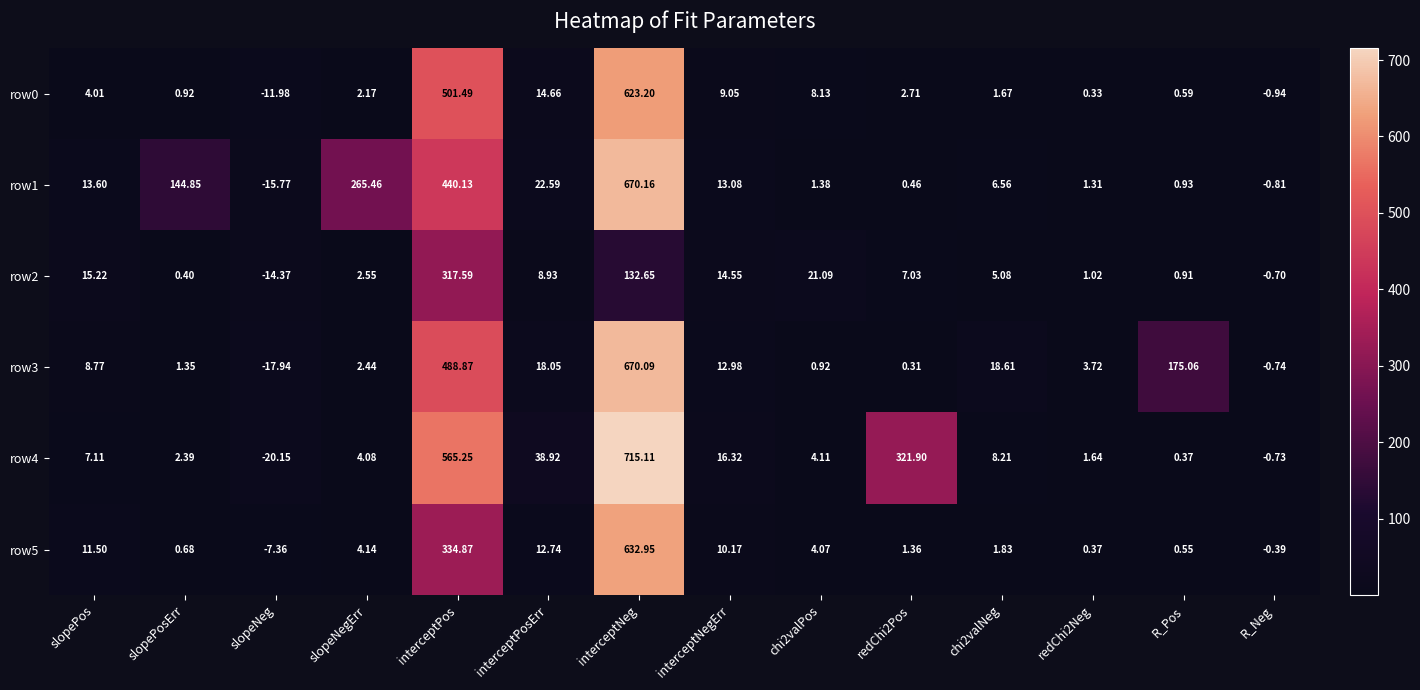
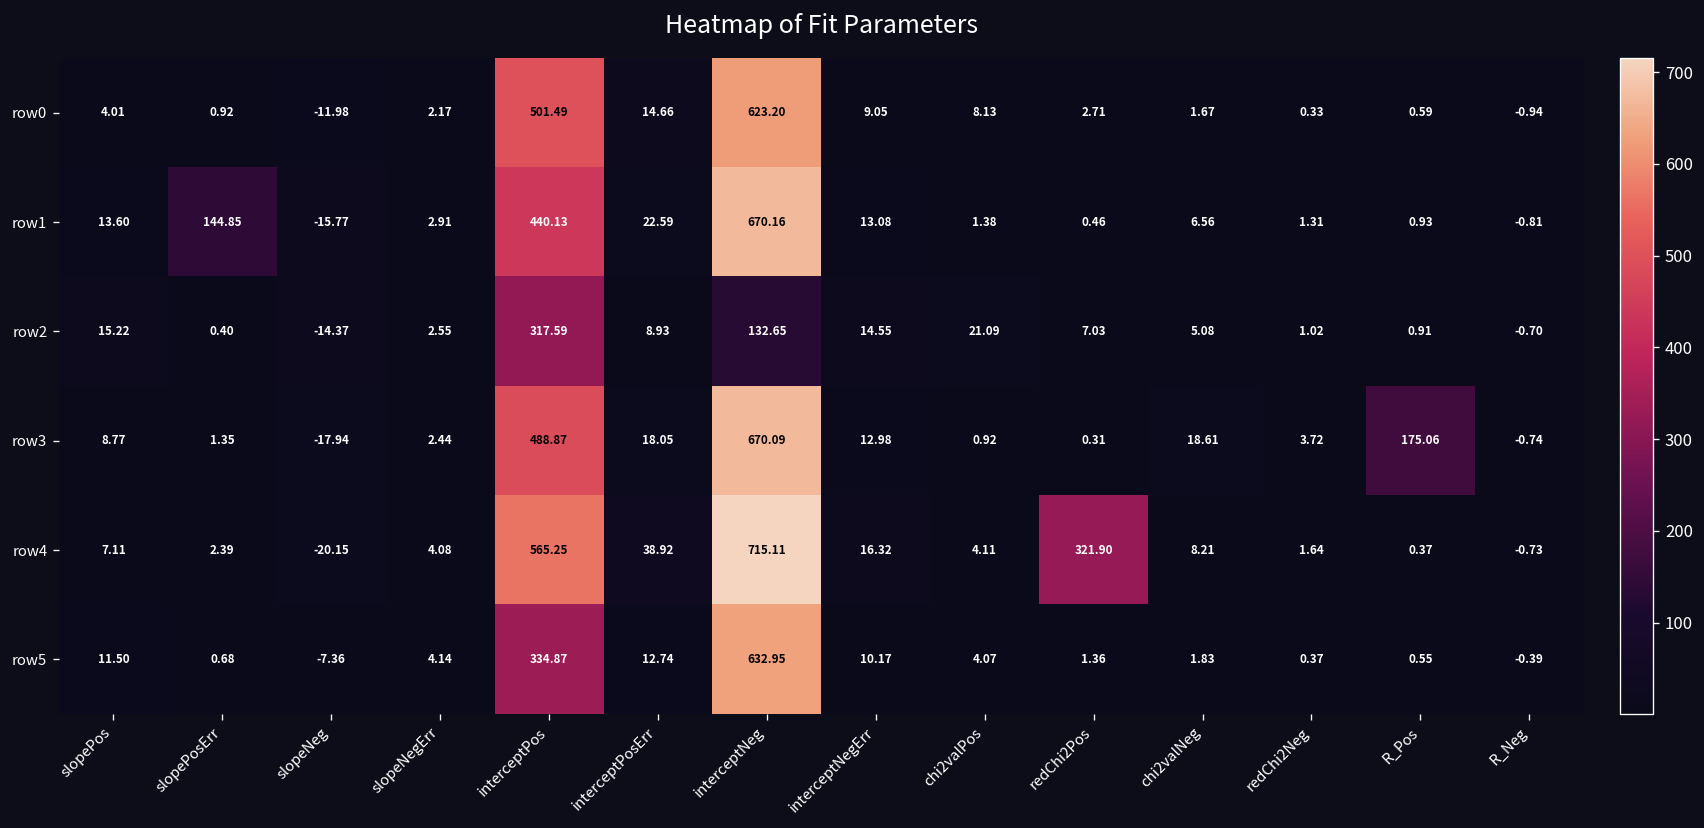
  {
    "row0": {
      "slopePos": 4.01,
      "slopePosErr": 0.92,
      "slopeNeg": -11.98,
      "slopeNegErr": 2.17,
      "interceptPos": 501.49,
      "interceptPosErr": 14.66,
      "interceptNeg": 623.20,
      "interceptNegErr": 9.05,
      "chi2valPos": 8.13,
      "redChi2Pos": 2.71,
      "chi2valNeg": 1.67,
      "redChi2Neg": 0.33,
      "R_Pos": 0.59,
      "R_Neg": -0.94
    },
    "row1": {
      "slopePos": 13.60,
      "slopePosErr": 144.85,
      "slopeNeg": -15.77,
-     "slopeNegErr": 265.46,
+     "slopeNegErr": 2.91,
      "interceptPos": 440.13,
      "interceptPosErr": 22.59,
      "interceptNeg": 670.16,
      "interceptNegErr": 13.08,
      "chi2valPos": 1.38,
      "redChi2Pos": 0.46,
      "chi2valNeg": 6.56,
      "redChi2Neg": 1.31,
      "R_Pos": 0.93,
      "R_Neg": -0.81
    },
    "row2": {
      "slopePos": 15.22,
      "slopePosErr": 0.40,
      "slopeNeg": -14.37,
      "slopeNegErr": 2.55,
      "interceptPos": 317.59,
      "interceptPosErr": 8.93,
      "interceptNeg": 132.65,
      "interceptNegErr": 14.55,
      "chi2valPos": 21.09,
      "redChi2Pos": 7.03,
      "chi2valNeg": 5.08,
      "redChi2Neg": 1.02,
      "R_Pos": 0.91,
      "R_Neg": -0.70
    },
    "row3": {
      "slopePos": 8.77,
      "slopePosErr": 1.35,
      "slopeNeg": -17.94,
      "slopeNegErr": 2.44,
      "interceptPos": 488.87,
      "interceptPosErr": 18.05,
      "interceptNeg": 670.09,
      "interceptNegErr": 12.98,
      "chi2valPos": 0.92,
      "redChi2Pos": 0.31,
      "chi2valNeg": 18.61,
      "redChi2Neg": 3.72,
      "R_Pos": 175.06,
      "R_Neg": -0.74
    },
    "row4": {
      "slopePos": 7.11,
      "slopePosErr": 2.39,
      "slopeNeg": -20.15,
      "slopeNegErr": 4.08,
      "interceptPos": 565.25,
      "interceptPosErr": 38.92,
      "interceptNeg": 715.11,
      "interceptNegErr": 16.32,
      "chi2valPos": 4.11,
      "redChi2Pos": 321.90,
      "chi2valNeg": 8.21,
      "redChi2Neg": 1.64,
      "R_Pos": 0.37,
      "R_Neg": -0.73
    },
    "row5": {
      "slopePos": 11.50,
      "slopePosErr": 0.68,
      "slopeNeg": -7.36,
      "slopeNegErr": 4.14,
      "interceptPos": 334.87,
      "interceptPosErr": 12.74,
      "interceptNeg": 632.95,
      "interceptNegErr": 10.17,
      "chi2valPos": 4.07,
      "redChi2Pos": 1.36,
      "chi2valNeg": 1.83,
      "redChi2Neg": 0.37,
      "R_Pos": 0.55,
      "R_Neg": -0.39
    }
  }
